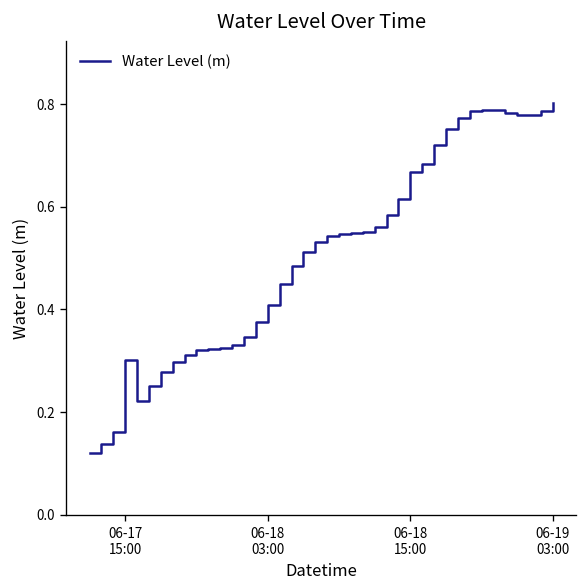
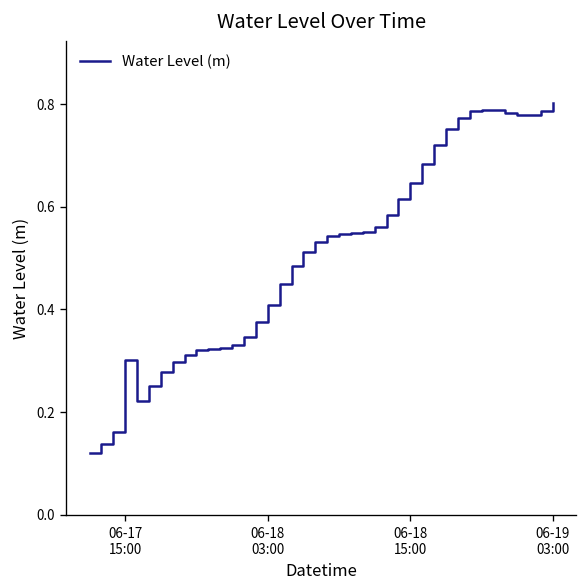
  {
    "06-17 15:00": 0.30,
    "06-18 03:00": 0.41,
-   "06-18 15:00": 0.67,
+   "06-18 15:00": 0.65,
    "06-19 03:00": 0.80
  }
